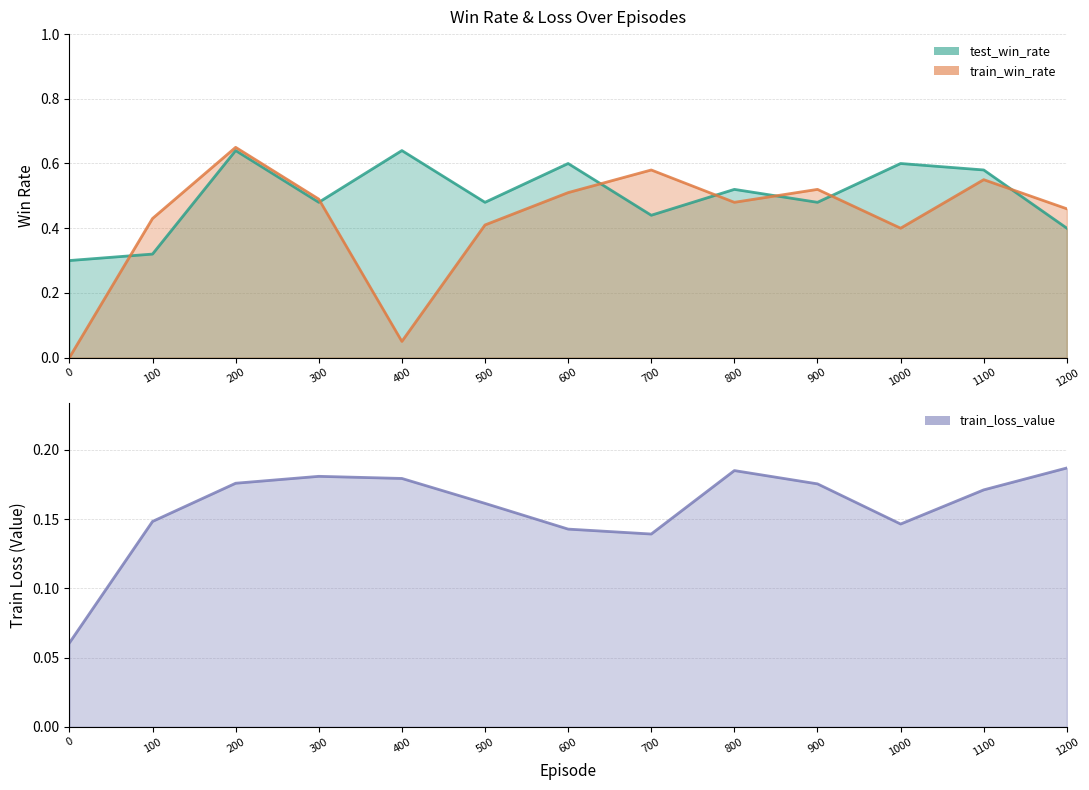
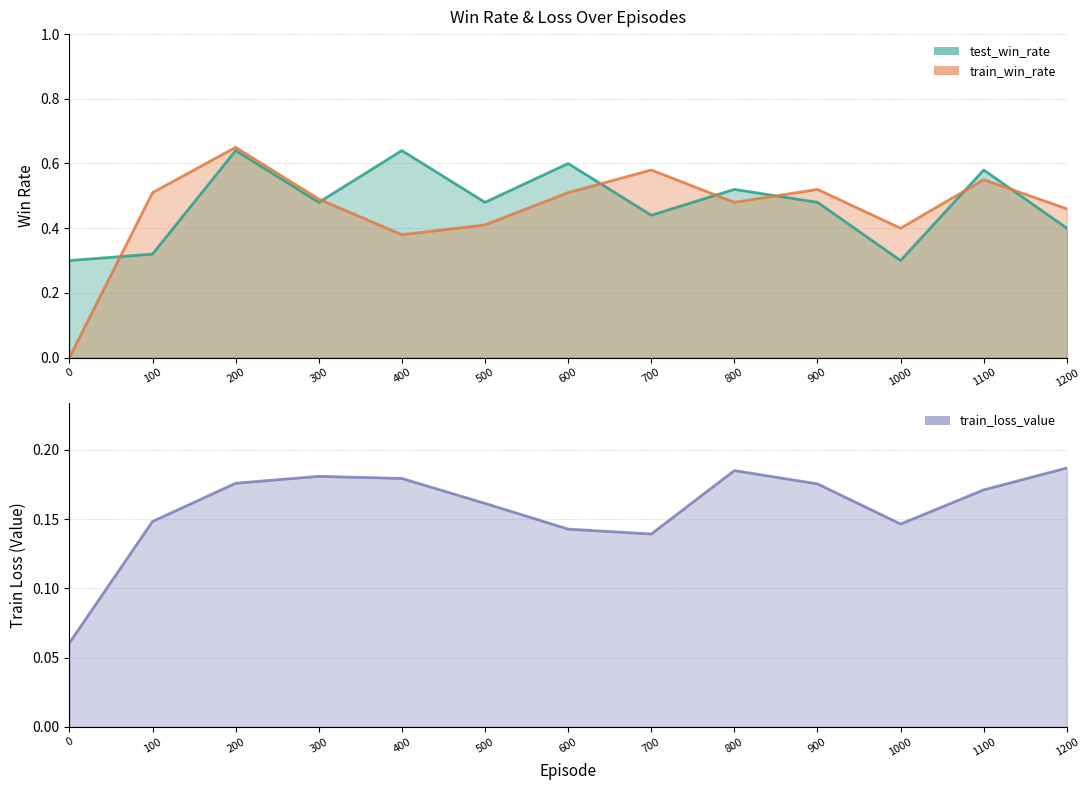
  {
    "Win Rate & Loss Over Episodes": {
      "test_win_rate": {
        "0": 0.3,
        "100": 0.32,
        "200": 0.64,
        "300": 0.48,
        "400": 0.64,
        "500": 0.48,
        "600": 0.6,
        "700": 0.44,
        "800": 0.52,
        "900": 0.48,
-       "1000": 0.6,
+       "1000": 0.3,
        "1100": 0.58,
        "1200": 0.4
      },
      "train_win_rate": {
        "0": 0.00,
-       "100": 0.43,
+       "100": 0.51,
        "200": 0.65,
        "300": 0.49,
-       "400": 0.05,
+       "400": 0.38,
        "500": 0.41,
        "600": 0.51,
        "700": 0.58,
        "800": 0.48,
        "900": 0.52,
        "1000": 0.40,
        "1100": 0.55,
        "1200": 0.46
      }
    }
  }
